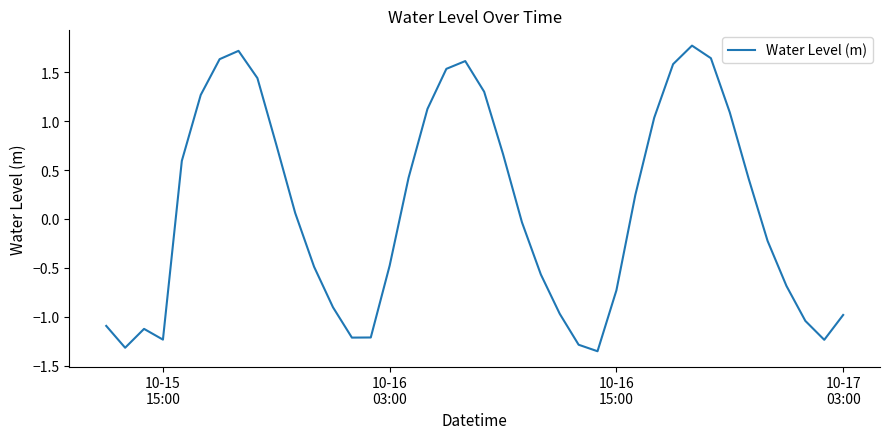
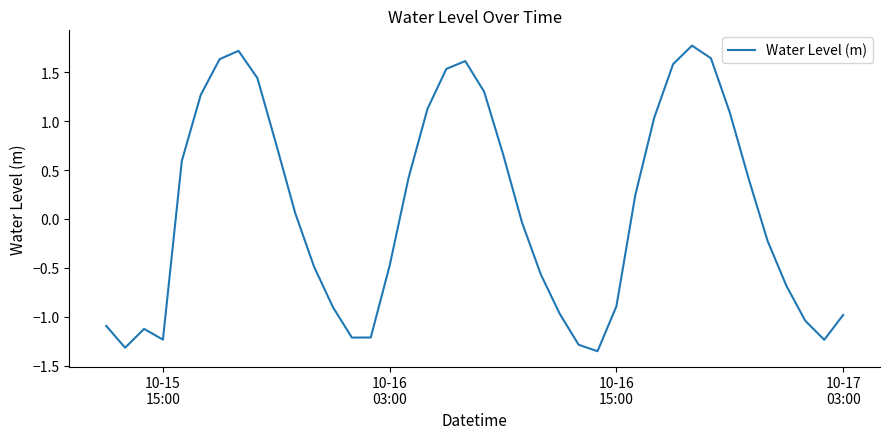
  {
    "10-15 15:00": -1.2,
    "10-16 03:00": -0.5,
-   "10-16 15:00": -0.7,
+   "10-16 15:00": -0.9,
    "10-17 03:00": -1.0
  }
